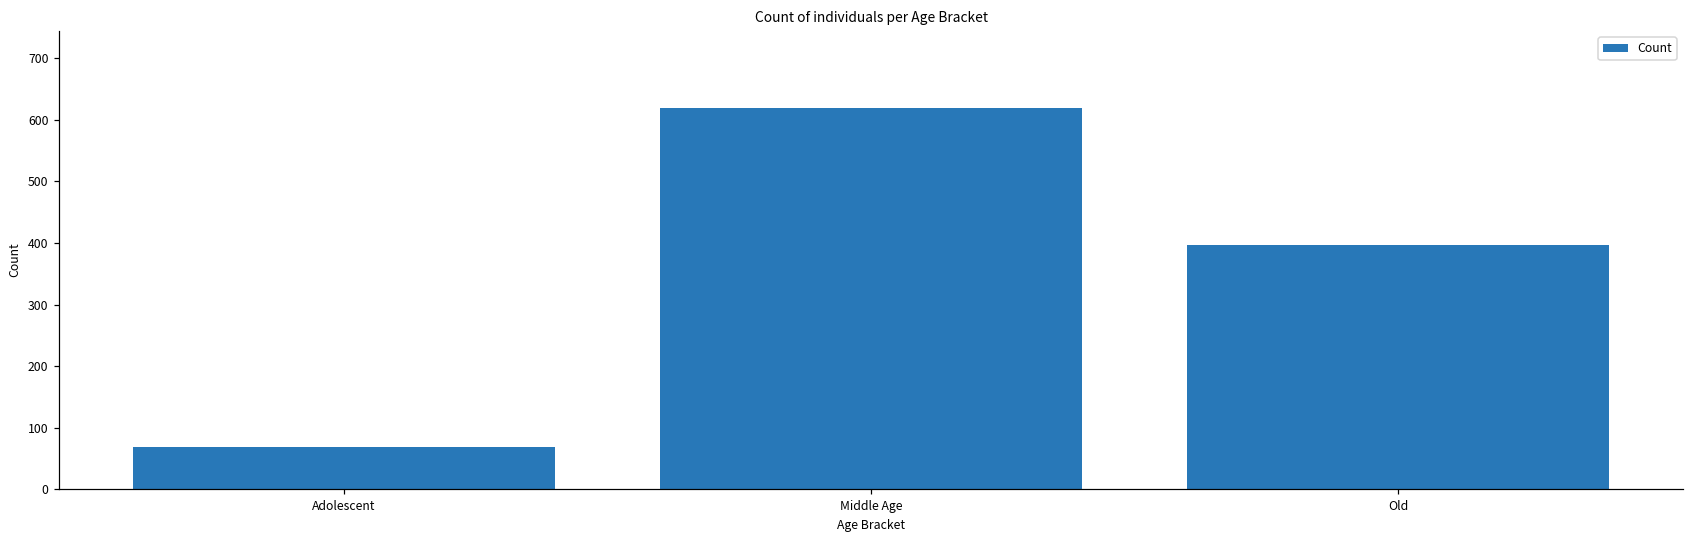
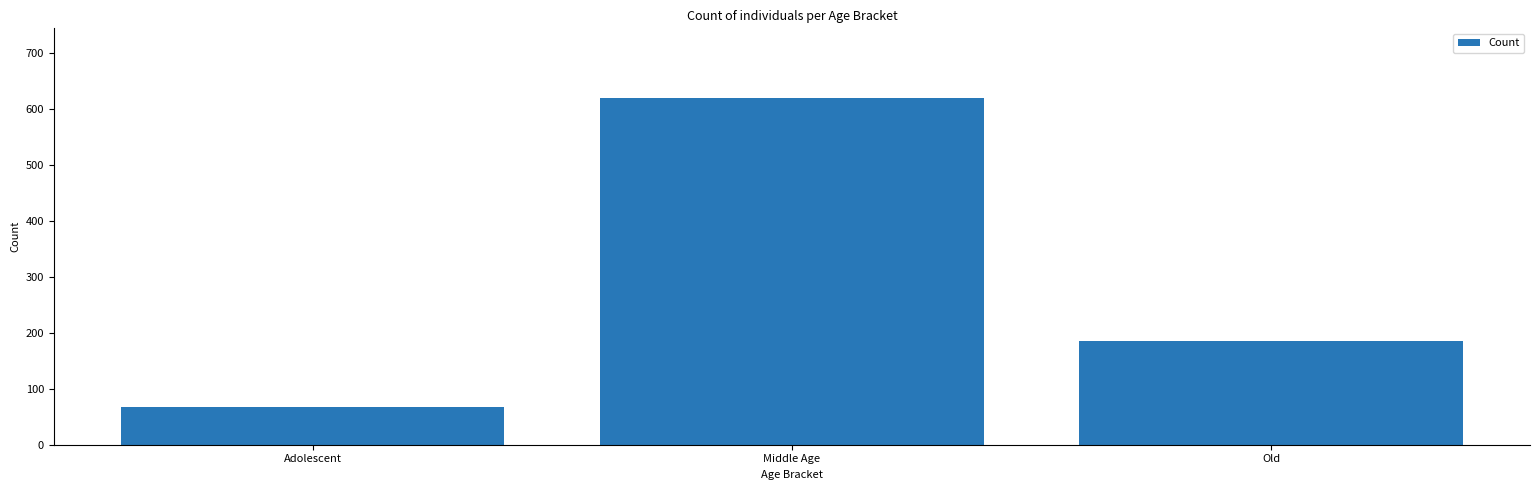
  {
    "Adolescent": 70,
    "Middle Age": 620,
-   "Old": 400
+   "Old": 190
  }
